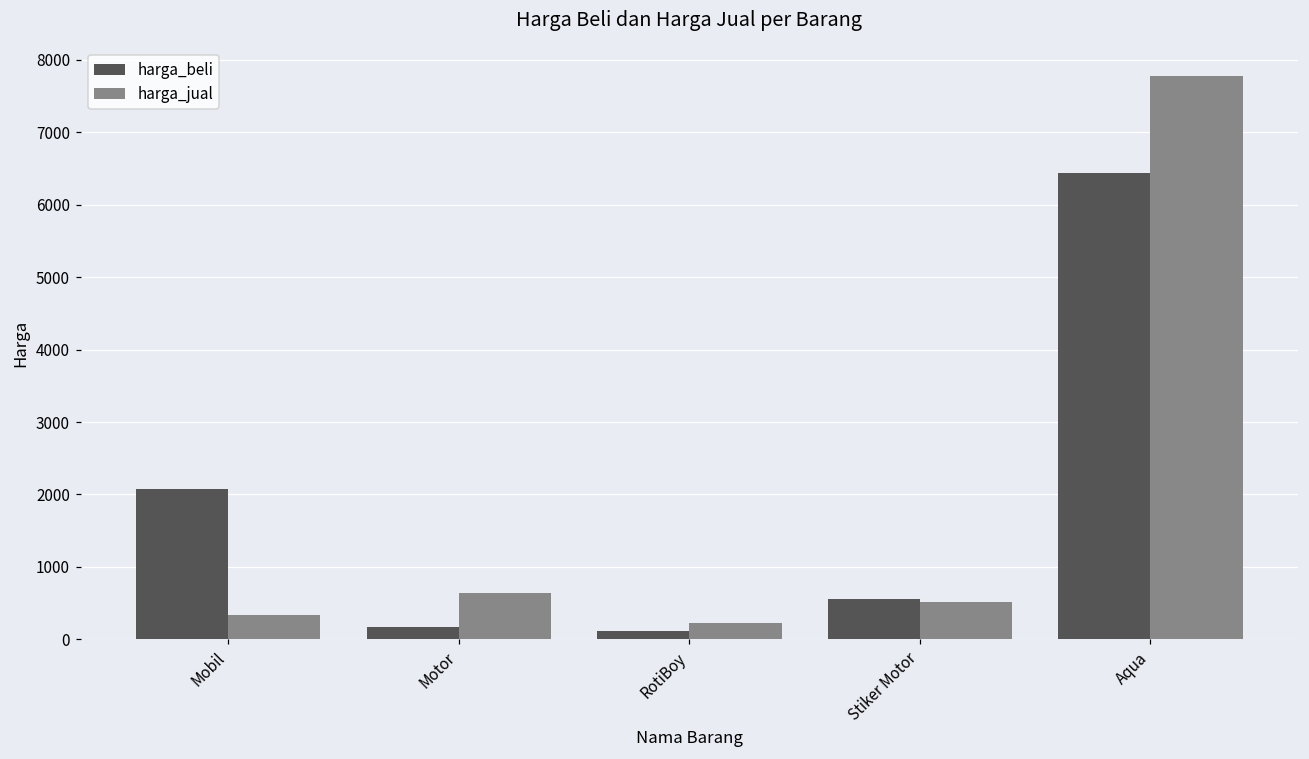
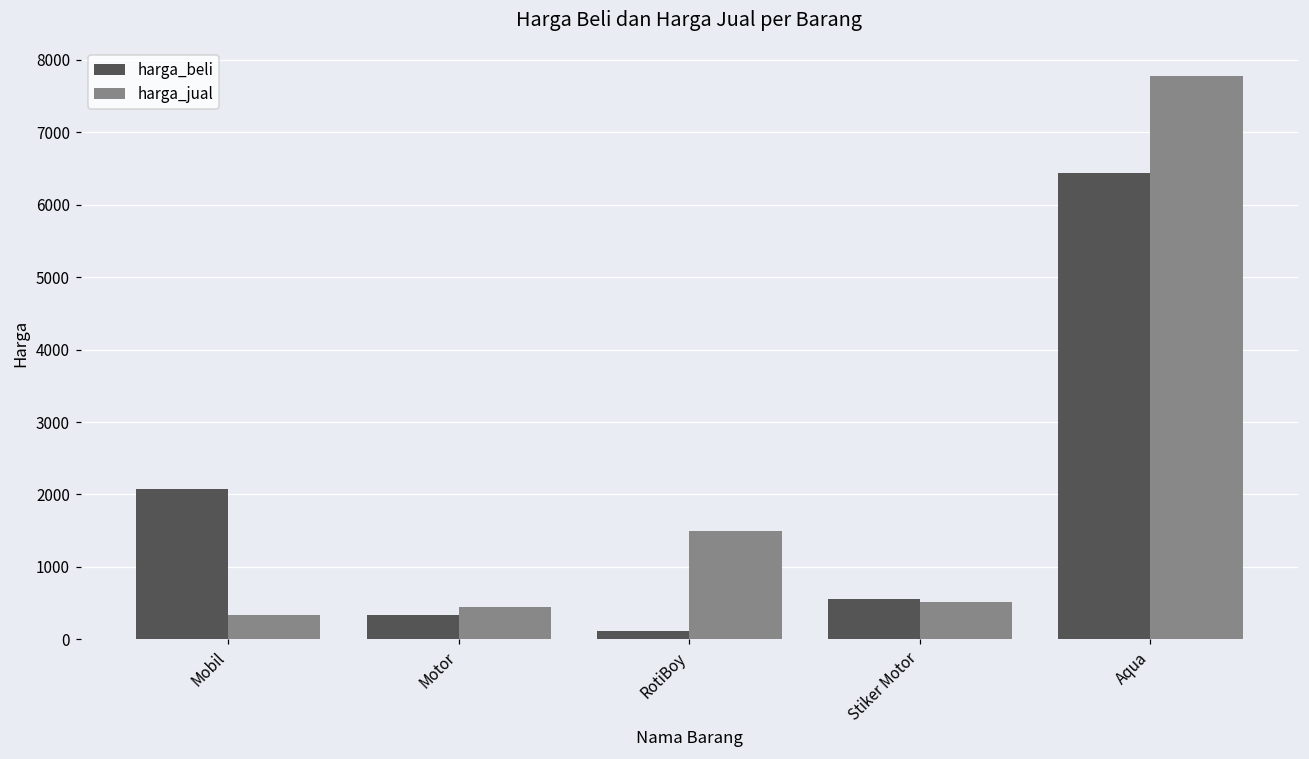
  {
    "harga_beli": {
      "Mobil": 2100,
-     "Motor": 200,
+     "Motor": 300,
      "RotiBoy": 100,
      "Stiker Motor": 600,
      "Aqua": 6400
    },
    "harga_jual": {
      "Mobil": 300,
-     "Motor": 600,
-     "RotiBoy": 200,
+     "Motor": 400,
+     "RotiBoy": 1500,
      "Stiker Motor": 500,
      "Aqua": 7800
    }
  }
